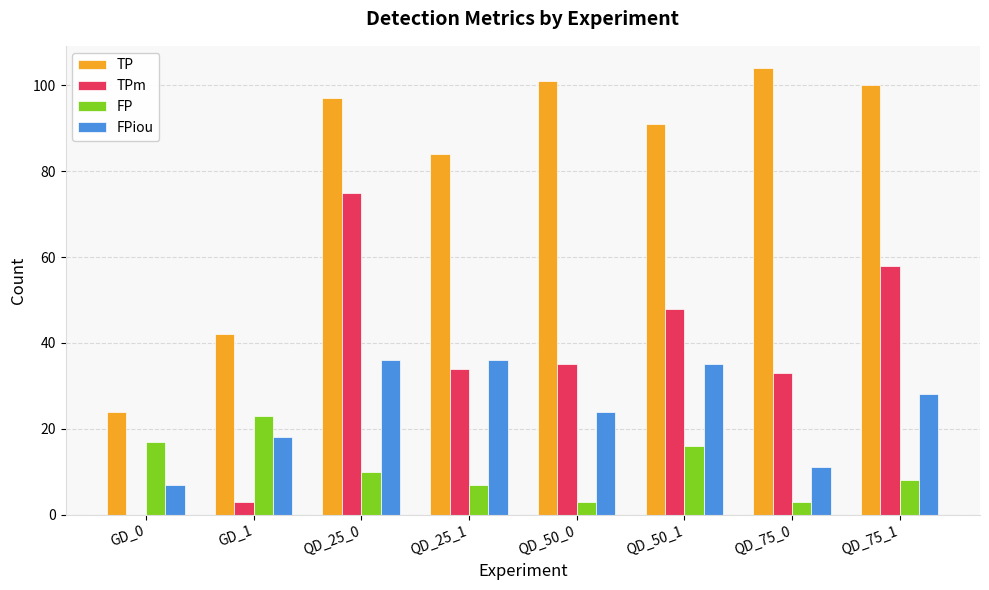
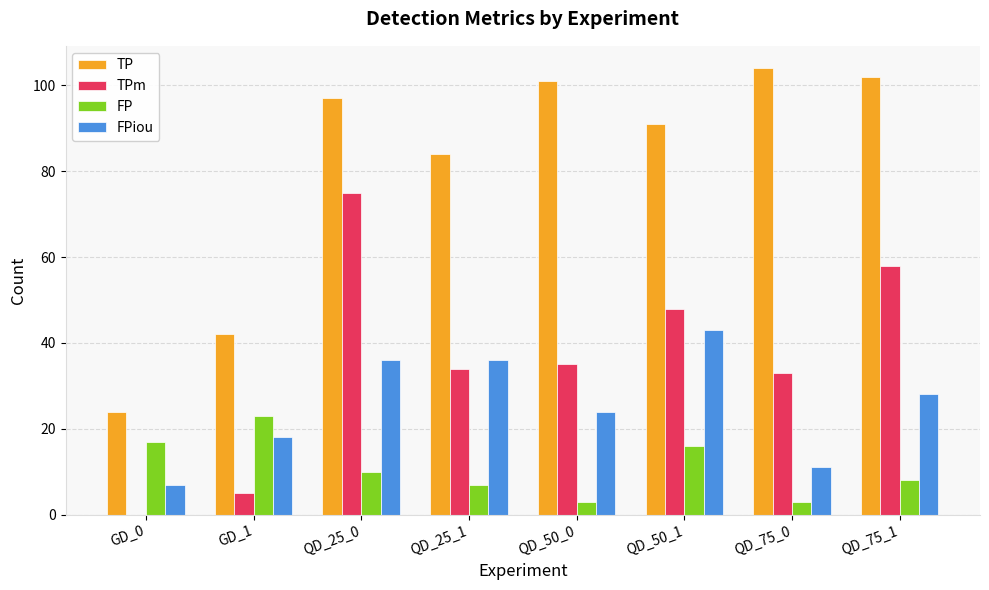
  {
    "TP": {
      "GD_0": 24,
      "GD_1": 42,
      "QD_25_0": 97,
      "QD_25_1": 84,
      "QD_50_0": 101,
      "QD_50_1": 91,
      "QD_75_0": 104,
-     "QD_75_1": 100
+     "QD_75_1": 102
    },
    "TPm": {
      "GD_0": 0,
-     "GD_1": 3,
+     "GD_1": 5,
      "QD_25_0": 75,
      "QD_25_1": 34,
      "QD_50_0": 35,
      "QD_50_1": 48,
      "QD_75_0": 33,
      "QD_75_1": 58
    },
    "FP": {
      "GD_0": 17,
      "GD_1": 23,
      "QD_25_0": 10,
      "QD_25_1": 7,
      "QD_50_0": 3,
      "QD_50_1": 16,
      "QD_75_0": 3,
      "QD_75_1": 8
    },
    "FPiou": {
      "GD_0": 7,
      "GD_1": 18,
      "QD_25_0": 36,
      "QD_25_1": 36,
      "QD_50_0": 24,
-     "QD_50_1": 35,
+     "QD_50_1": 43,
      "QD_75_0": 11,
      "QD_75_1": 28
    }
  }
